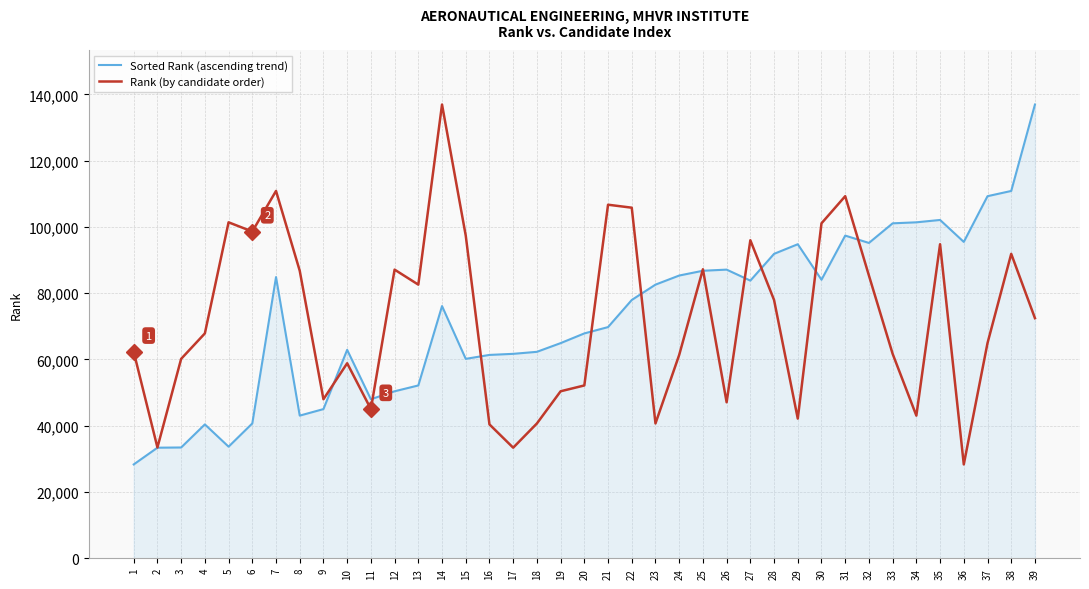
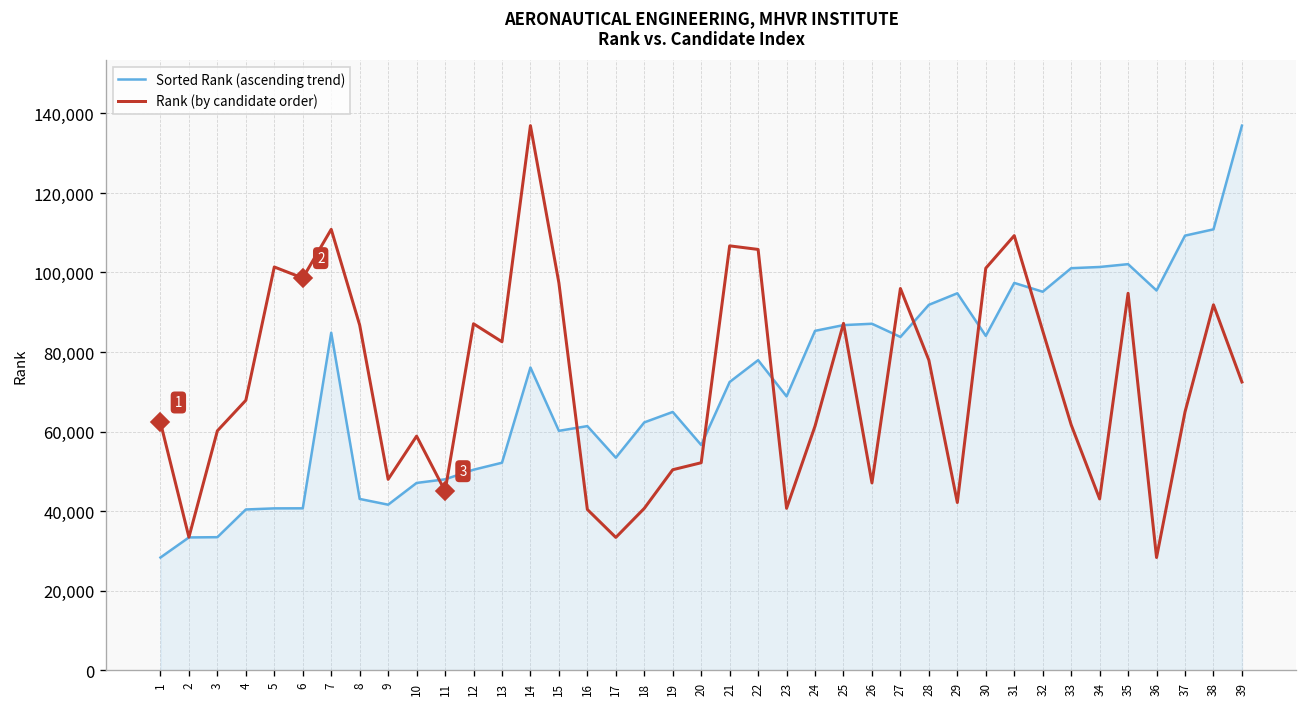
  {
    "Sorted Rank (ascending trend)": {
      "1": "28,000",
      "3": "33,000",
      "4": "40,000",
-     "5": "34,000",
+     "5": "41,000",
      "6": "41,000",
      "7": "85,000",
      "8": "43,000",
-     "9": "45,000",
-     "10": "63,000",
+     "9": "42,000",
+     "10": "47,000",
      "11": "48,000",
      "13": "52,000",
      "14": "76,000",
      "15": "60,000",
      "16": "61,000",
-     "17": "62,000",
+     "17": "53,000",
      "18": "62,000",
      "19": "65,000",
-     "20": "68,000",
-     "21": "70,000",
+     "20": "57,000",
+     "21": "72,000",
      "22": "78,000",
-     "23": "83,000",
+     "23": "69,000",
      "24": "85,000",
      "26": "87,000",
      "27": "84,000",
      "28": "92,000",
      "29": "95,000",
      "30": "84,000",
      "31": "97,000",
      "32": "95,000",
      "33": "101,000",
      "34": "101,000",
      "35": "102,000",
      "36": "95,000",
      "37": "109,000",
      "38": "111,000",
      "39": "137,000"
    }
  }
